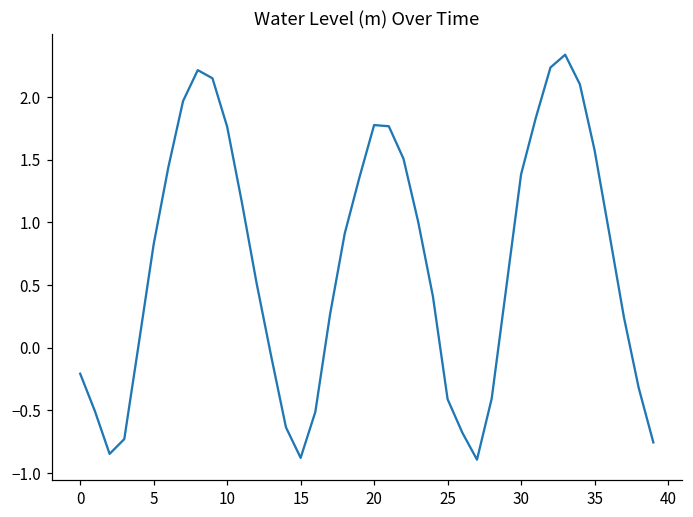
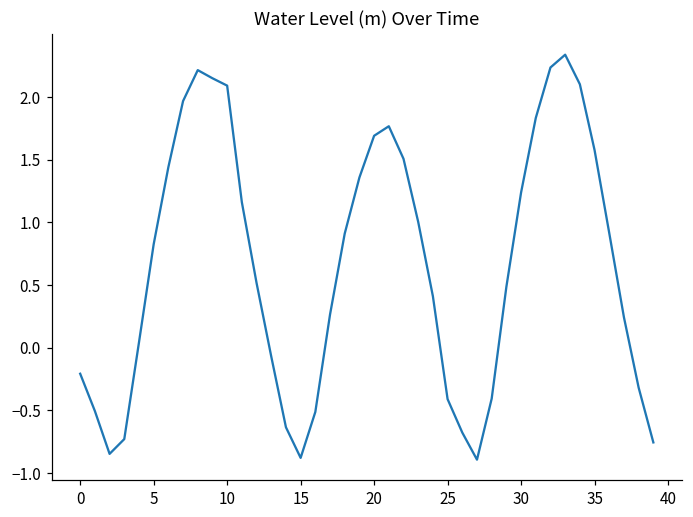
  {
    "0": -0.21,
    "5": 0.83,
-   "10": 1.76,
+   "10": 2.09,
    "15": -0.88,
-   "20": 1.78,
+   "20": 1.69,
    "25": -0.41,
-   "30": 1.38,
+   "30": 1.24,
    "35": 1.58
  }
